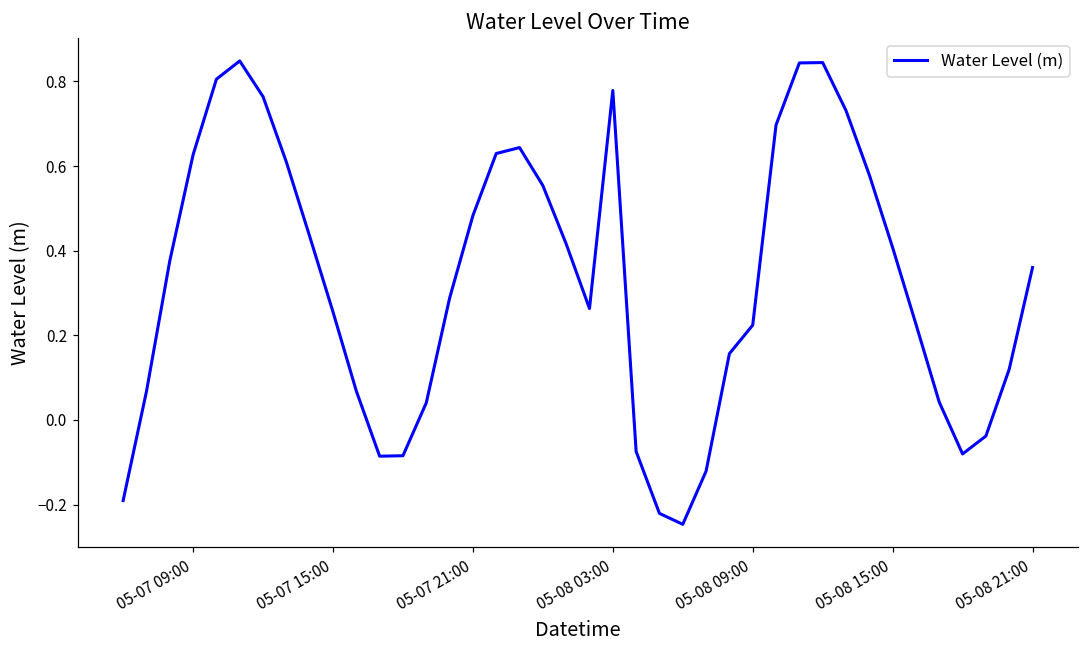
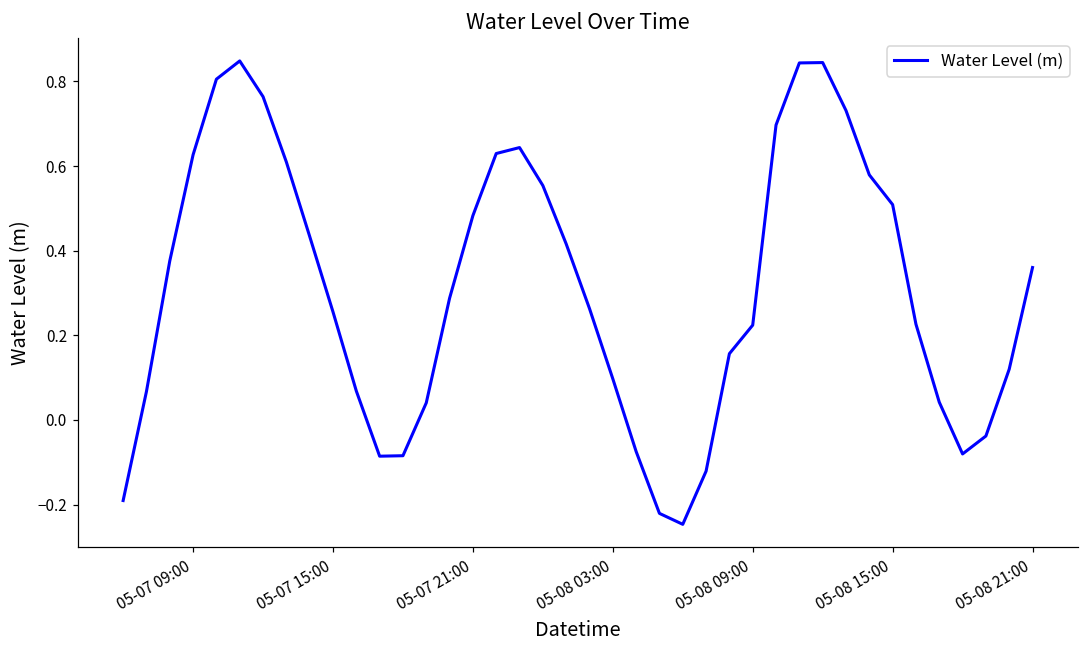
  {
    "05-07 09:00": 0.63,
    "05-07 15:00": 0.26,
    "05-07 21:00": 0.48,
-   "05-08 03:00": 0.78,
+   "05-08 03:00": 0.10,
    "05-08 09:00": 0.22,
-   "05-08 15:00": 0.41,
+   "05-08 15:00": 0.51,
    "05-08 21:00": 0.36
  }
